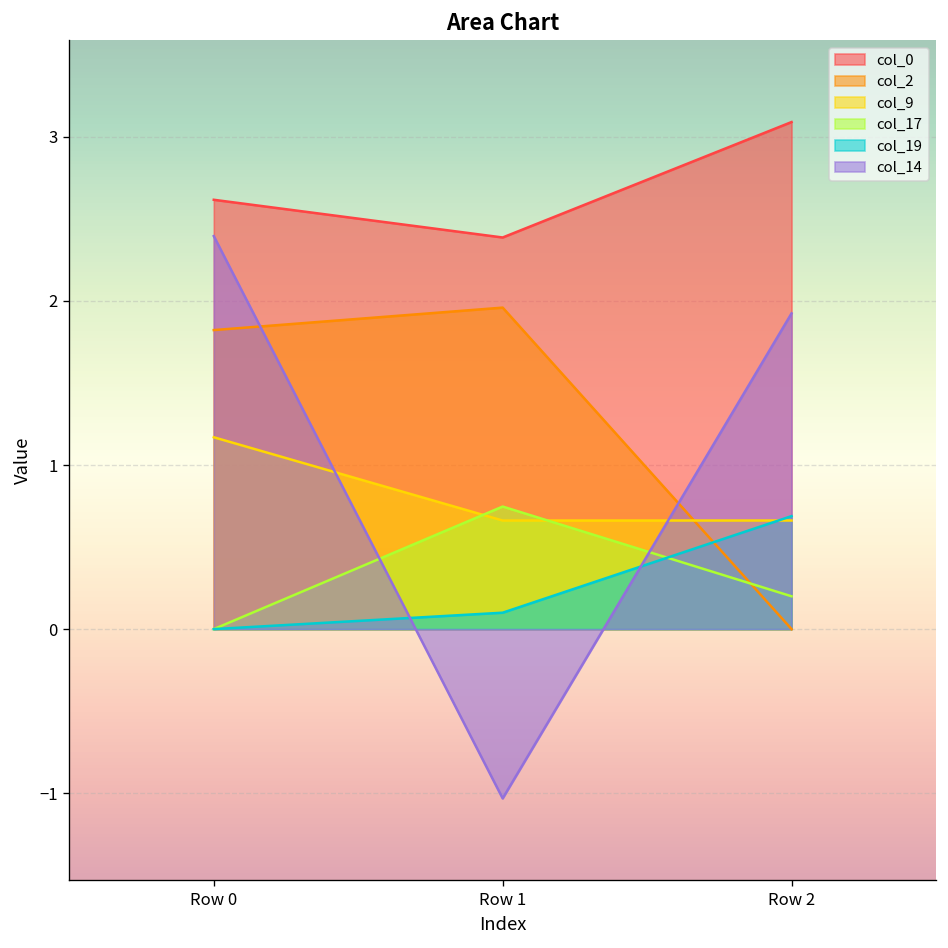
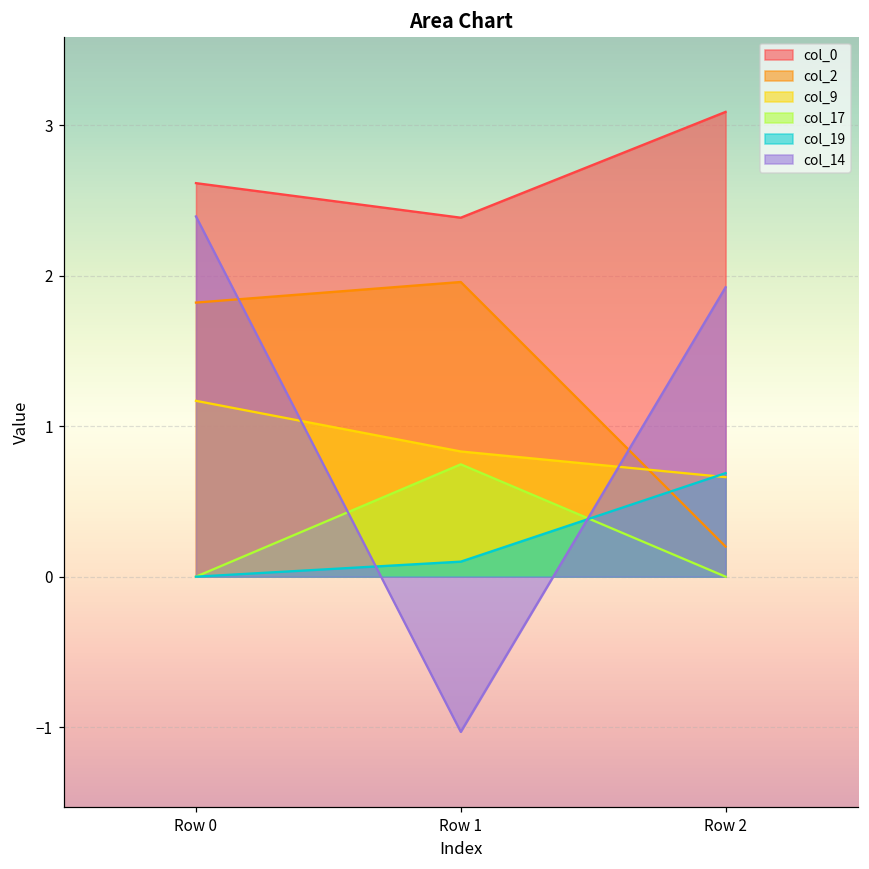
  {
    "col_0": {
      "Row 0": 2.62,
      "Row 1": 2.39,
      "Row 2": 3.09
    },
    "col_2": {
      "Row 0": 1.82,
      "Row 1": 1.96,
-     "Row 2": 0.0
+     "Row 2": 0.2
    },
    "col_9": {
      "Row 0": 1.17,
-     "Row 1": 0.66,
+     "Row 1": 0.83,
      "Row 2": 0.66
    },
    "col_17": {
      "Row 1": 0.75,
-     "Row 2": 0.2
+     "Row 2": 0.0
    },
    "col_19": {
      "Row 1": 0.10,
      "Row 2": 0.69
    }
  }
